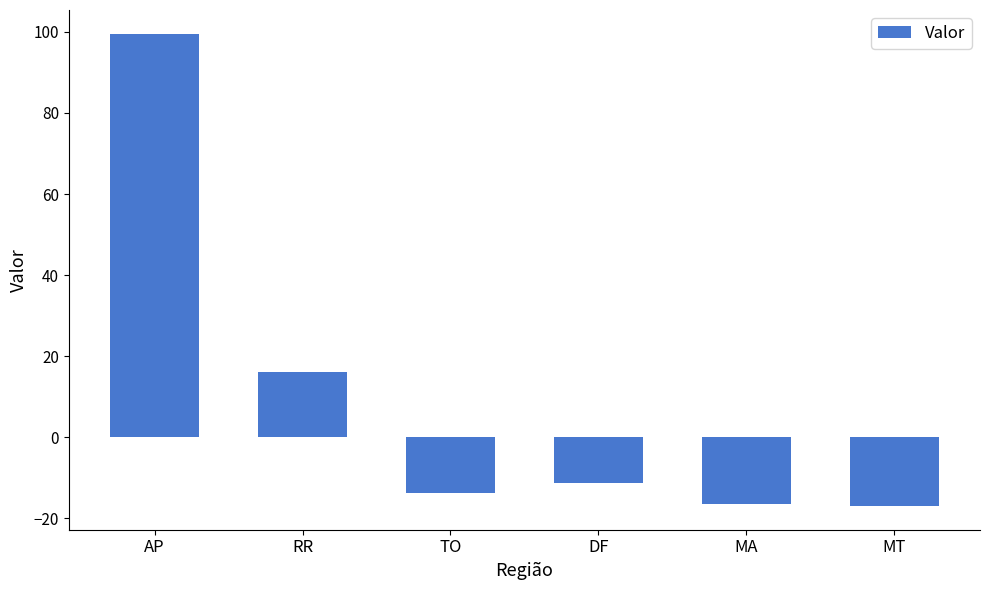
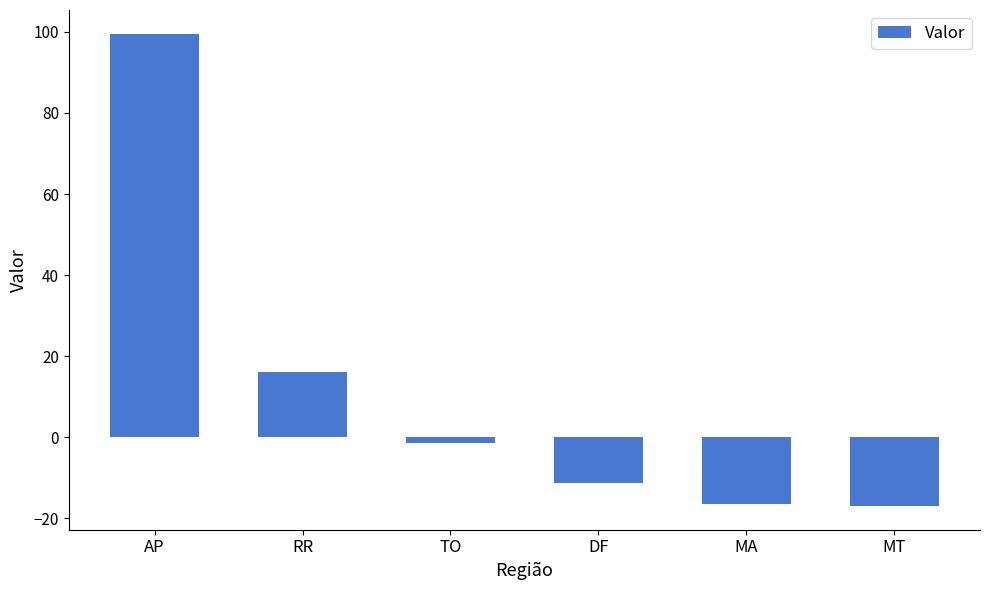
  {
    "AP": 100,
    "RR": 16,
-   "TO": -14,
+   "TO": -1,
    "DF": -11,
    "MA": -17,
    "MT": -17
  }
